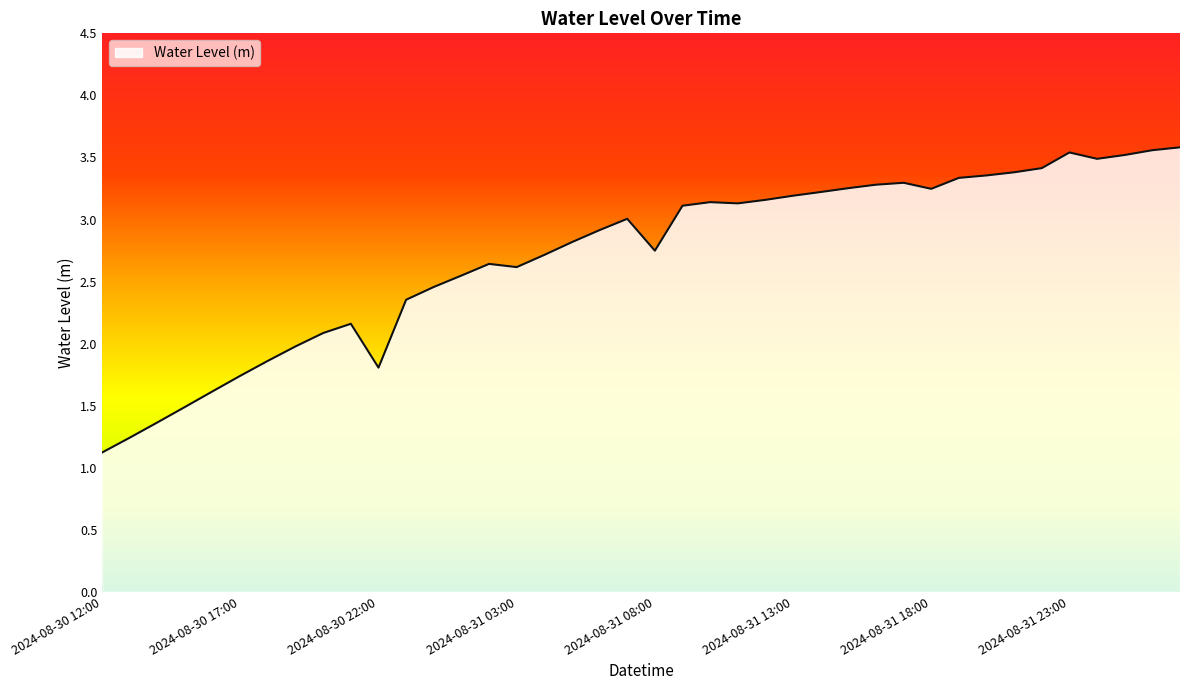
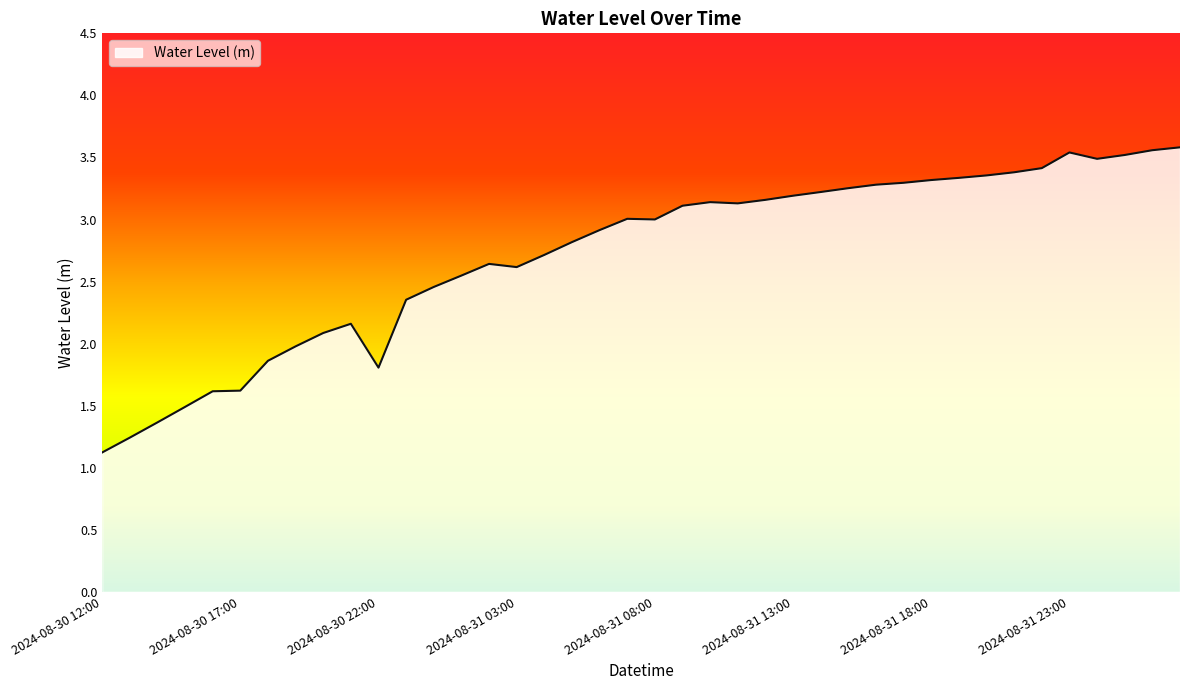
  {
    "2024-08-30 12:00": 1.12,
-   "2024-08-30 17:00": 1.74,
+   "2024-08-30 17:00": 1.62,
    "2024-08-30 22:00": 1.81,
    "2024-08-31 03:00": 2.62,
-   "2024-08-31 08:00": 2.75,
+   "2024-08-31 08:00": 3.00,
    "2024-08-31 13:00": 3.19,
-   "2024-08-31 18:00": 3.25,
+   "2024-08-31 18:00": 3.32,
    "2024-08-31 23:00": 3.54
  }
